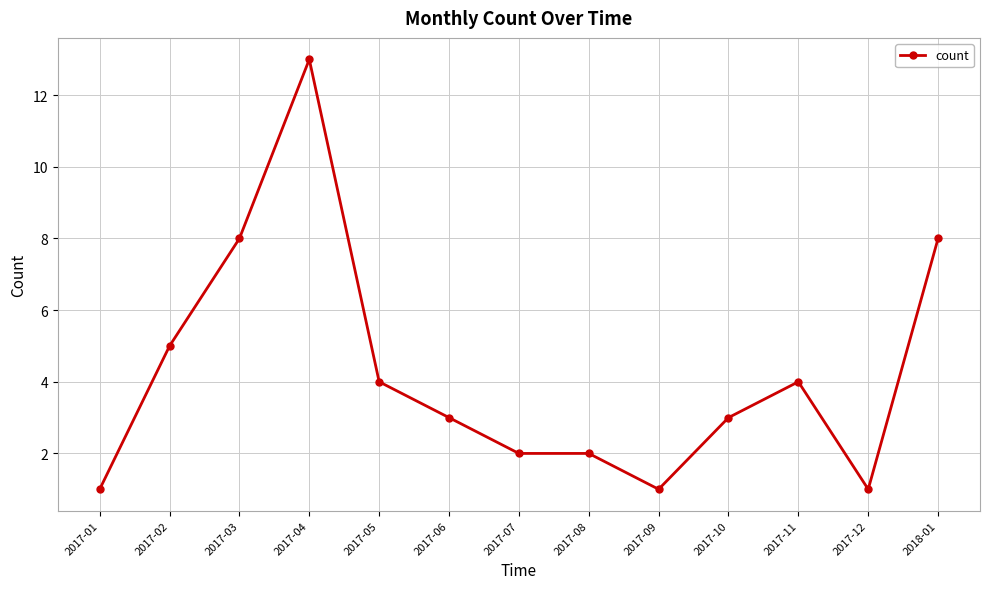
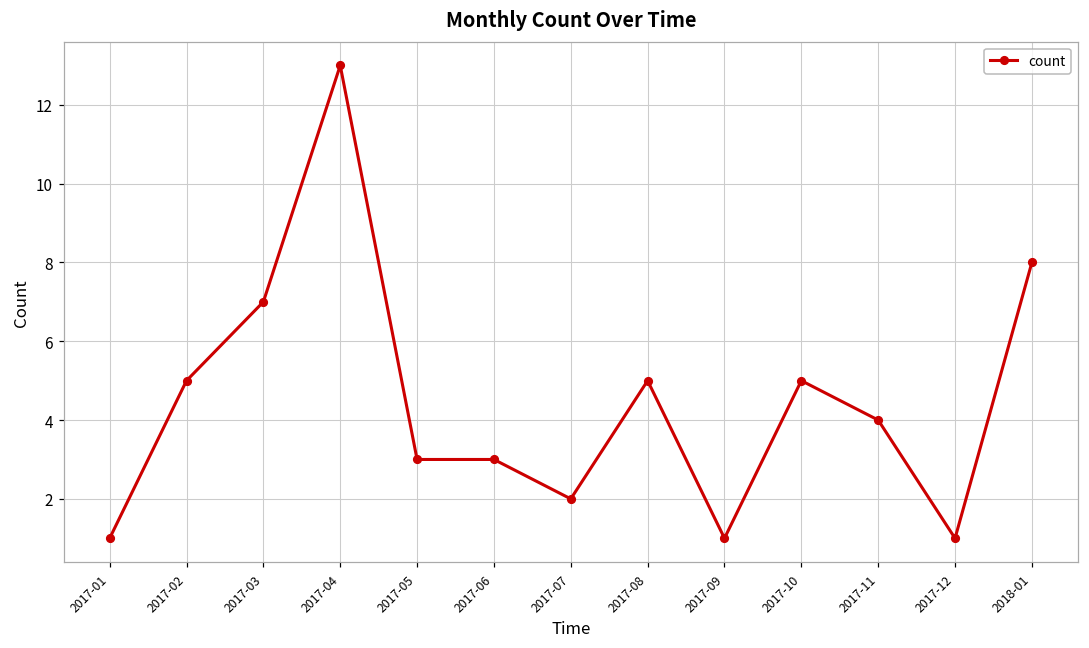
  {
    "2017-01": 1,
    "2017-02": 5,
-   "2017-03": 8,
+   "2017-03": 7,
    "2017-04": 13,
-   "2017-05": 4,
+   "2017-05": 3,
    "2017-06": 3,
    "2017-07": 2,
-   "2017-08": 2,
+   "2017-08": 5,
    "2017-09": 1,
-   "2017-10": 3,
+   "2017-10": 5,
    "2017-11": 4,
    "2017-12": 1,
    "2018-01": 8
  }
